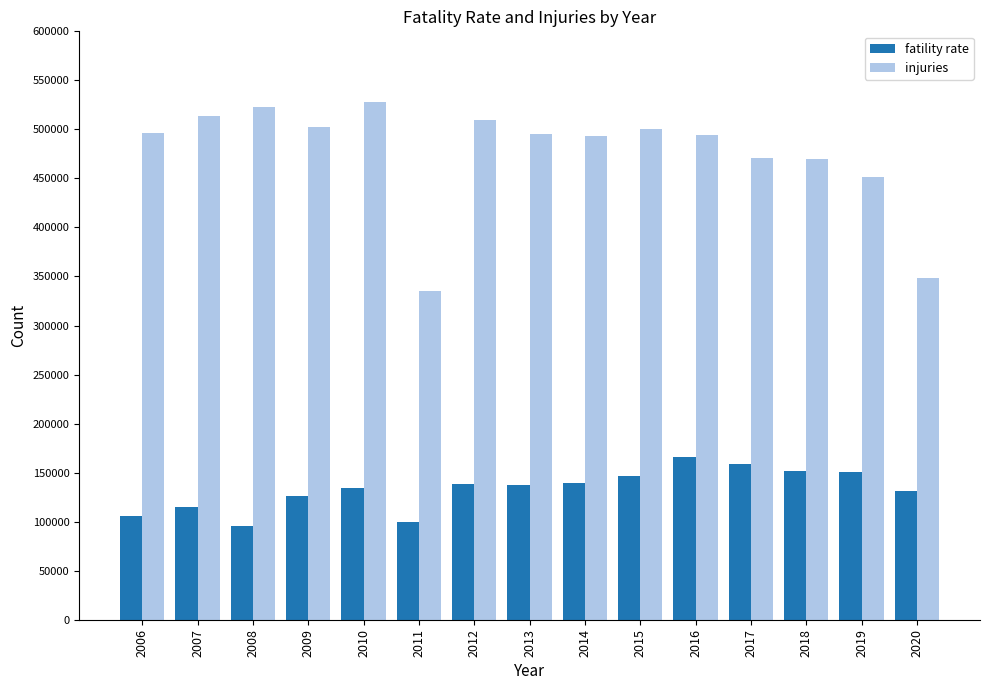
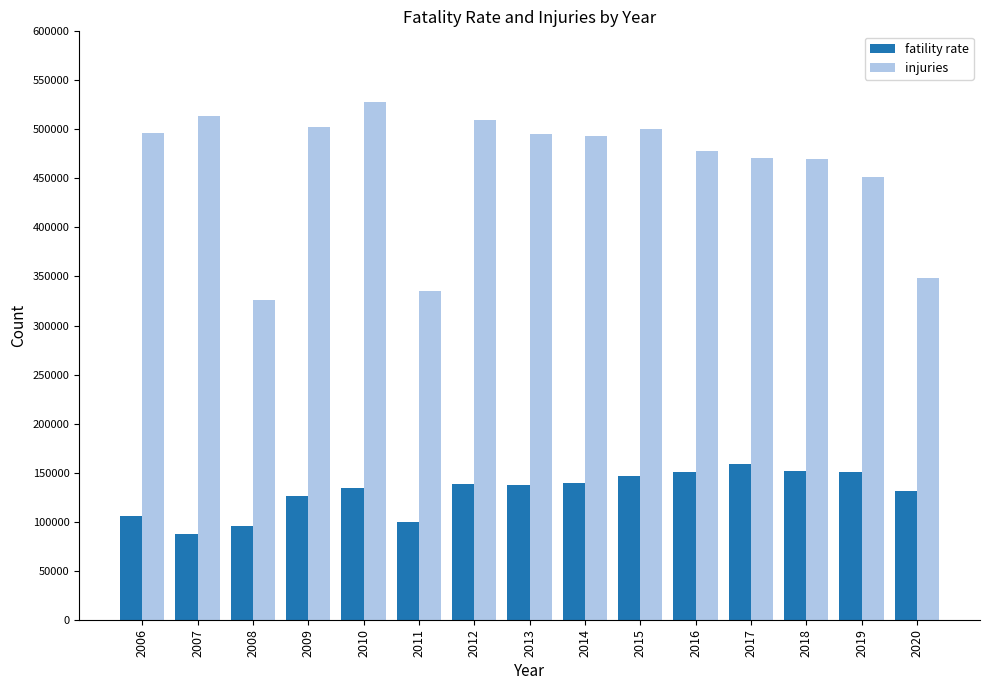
  {
    "fatility rate": {
      "2006": 110000,
-     "2007": 110000,
+     "2007": 90000,
      "2008": 100000,
      "2009": 130000,
      "2010": 130000,
      "2011": 100000,
      "2012": 140000,
      "2013": 140000,
      "2014": 140000,
      "2015": 150000,
-     "2016": 170000,
+     "2016": 150000,
      "2017": 160000,
      "2018": 150000,
      "2019": 150000,
      "2020": 130000
    },
    "injuries": {
      "2006": 500000,
      "2007": 510000,
-     "2008": 520000,
+     "2008": 330000,
      "2009": 500000,
      "2010": 530000,
      "2011": 340000,
      "2012": 510000,
      "2013": 490000,
      "2014": 490000,
      "2015": 500000,
-     "2016": 490000,
+     "2016": 480000,
      "2017": 470000,
      "2018": 470000,
      "2019": 450000,
      "2020": 350000
    }
  }
